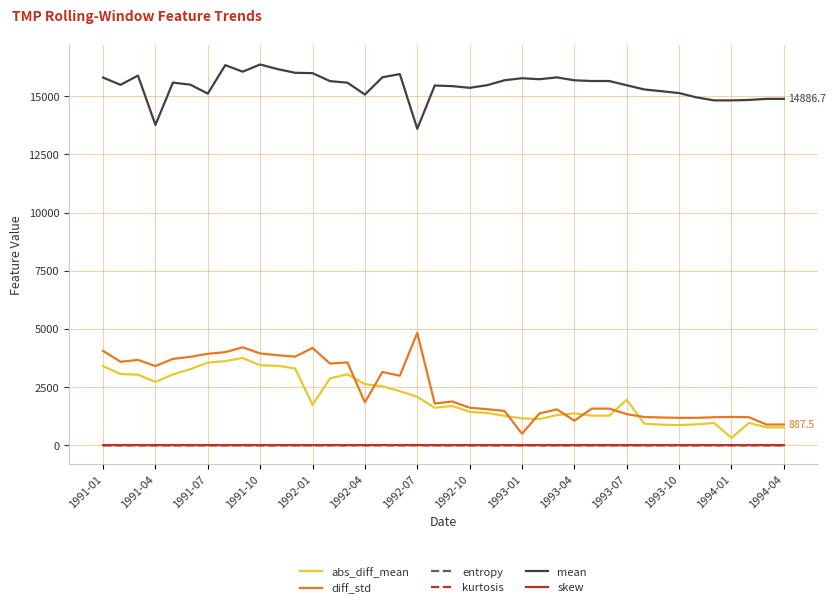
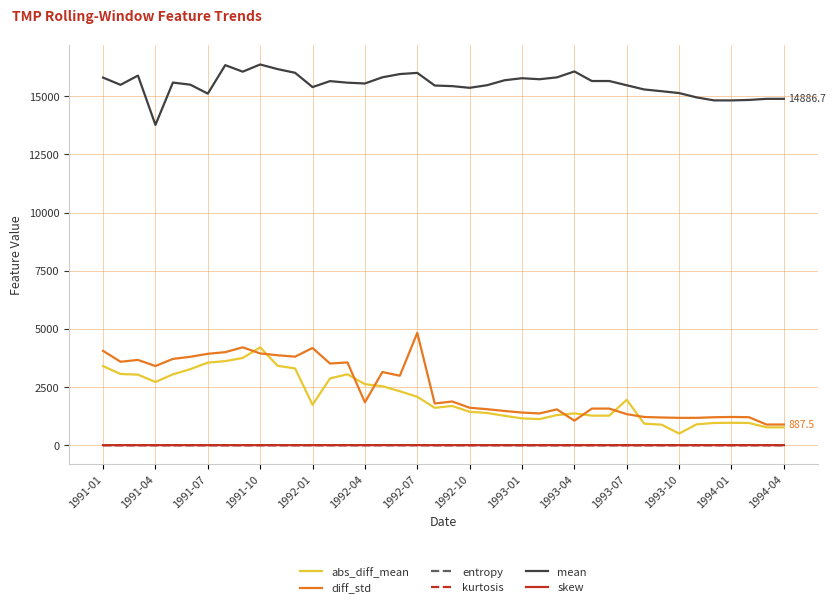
  {
    "abs_diff_mean": {
      "1991-01": 3400,
      "1991-04": 2700,
      "1991-07": 3500,
-     "1991-10": 3400,
+     "1991-10": 4200,
      "1992-01": 1700,
      "1992-04": 2600,
      "1992-07": 2100,
      "1992-10": 1400,
      "1993-01": 1200,
      "1993-04": 1400,
      "1993-07": 2000,
-     "1993-10": 900,
-     "1994-01": 300
+     "1993-10": 500,
+     "1994-01": 1000
    },
    "diff_std": {
      "1991-01": 4100,
      "1991-04": 3400,
      "1991-07": 3900,
      "1991-10": 3900,
      "1992-01": 4200,
      "1992-04": 1800,
      "1992-07": 4800,
      "1992-10": 1600,
-     "1993-01": 500,
+     "1993-01": 1400,
      "1993-04": 1100,
      "1993-07": 1300,
      "1993-10": 1200,
      "1994-01": 1200
    },
    "skew": {
      "1991-01": 0,
      "1991-04": 0,
      "1991-07": 0,
      "1991-10": 0,
      "1992-01": 0,
      "1992-04": 0,
      "1992-07": 0,
      "1992-10": 0,
      "1993-01": 0,
      "1993-04": 0,
      "1993-07": 0,
      "1993-10": 0,
      "1994-01": 0,
      "1994-04": 0
    },
    "mean": {
      "1991-01": 15800,
      "1991-04": 13800,
      "1991-07": 15100,
      "1991-10": 16400,
-     "1992-01": 16000,
-     "1992-04": 15100,
-     "1992-07": 13600,
+     "1992-01": 15400,
+     "1992-04": 15500,
+     "1992-07": 16000,
      "1992-10": 15400,
      "1993-01": 15800,
-     "1993-04": 15700,
+     "1993-04": 16100,
      "1993-07": 15500,
      "1993-10": 15100,
      "1994-01": 14800
    }
  }
